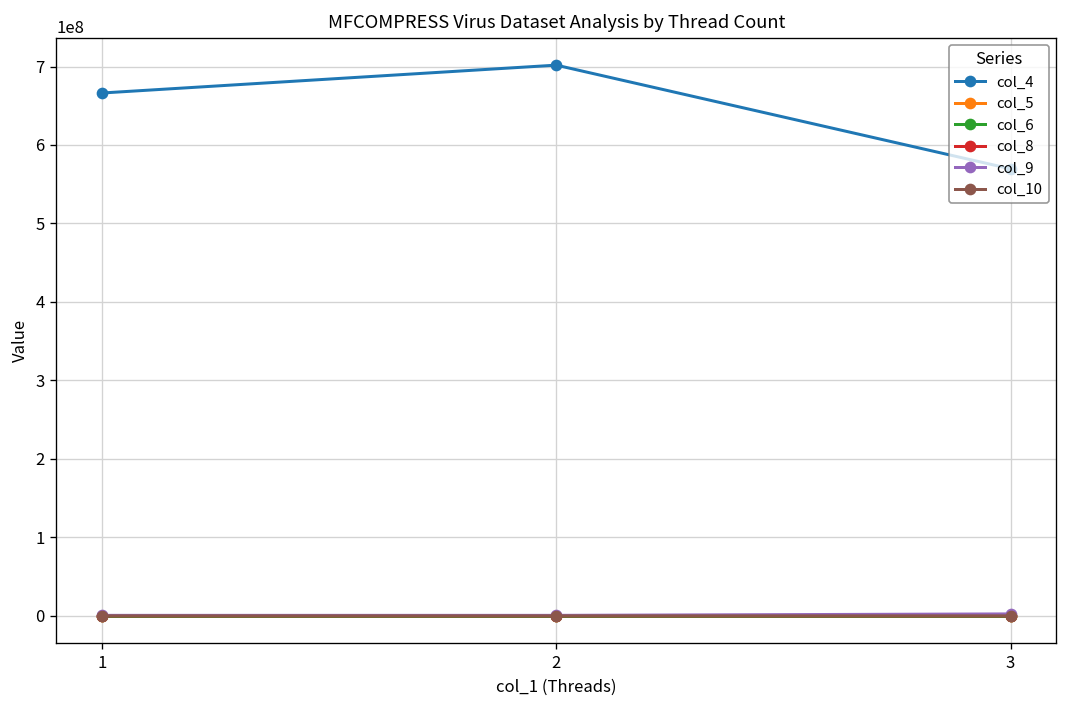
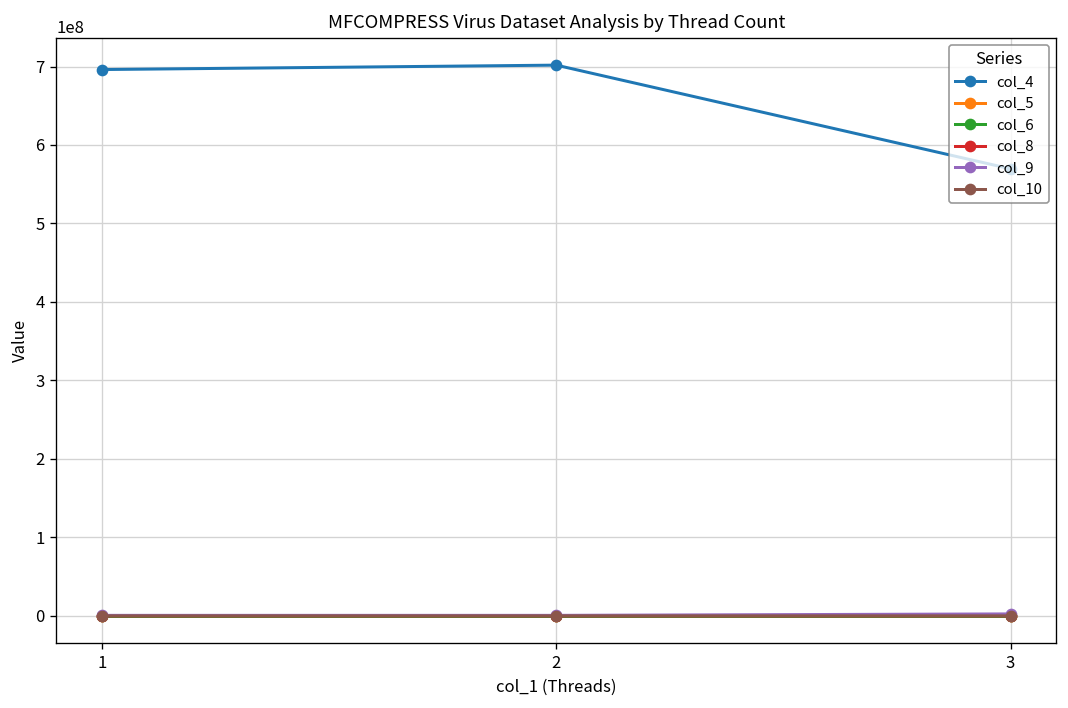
  {
    "col_4": {
-     "1": 670000000,
+     "1": 700000000,
      "2": 700000000
    }
  }
